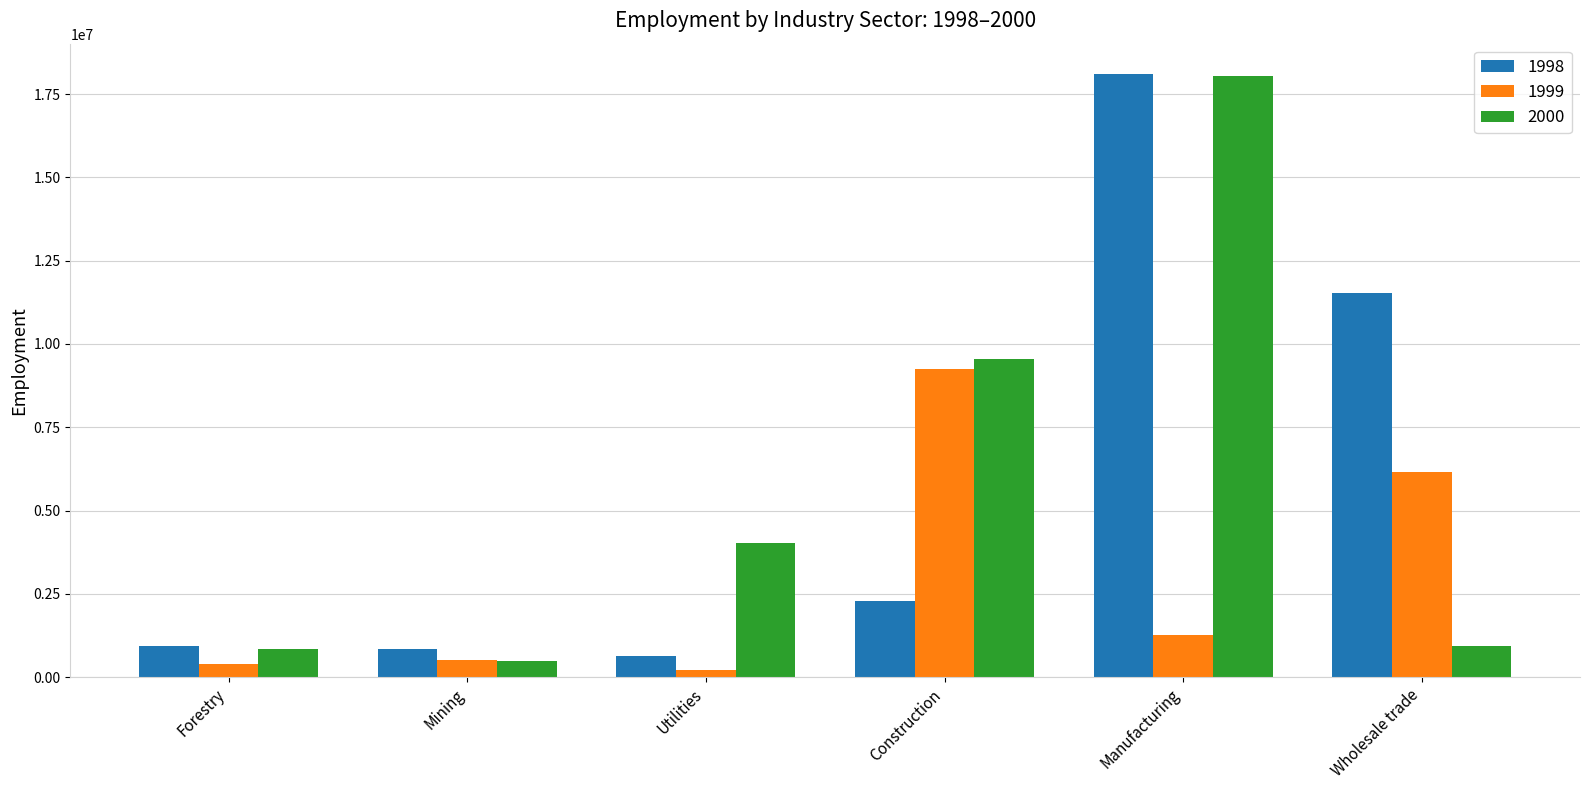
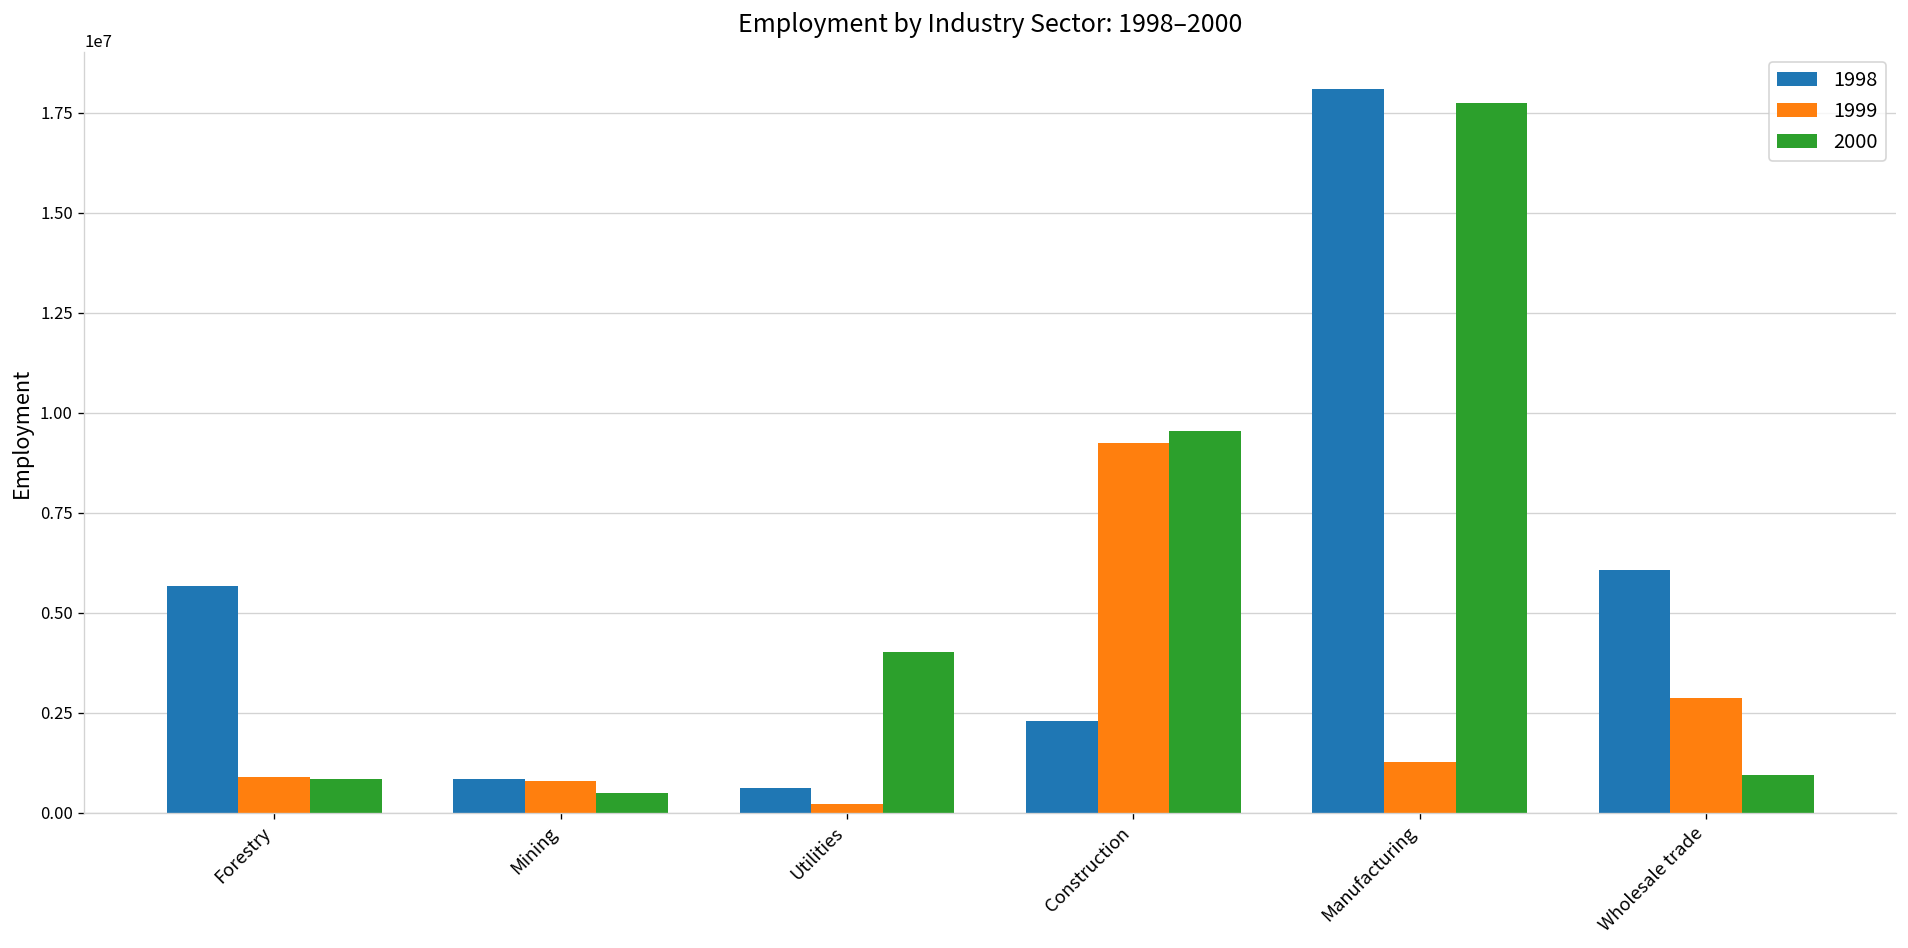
  {
    "1998": {
-     "Forestry": 900000,
+     "Forestry": 5700000,
      "Mining": 800000,
      "Utilities": 600000,
      "Construction": 2300000,
      "Manufacturing": 18100000,
-     "Wholesale trade": 11500000
+     "Wholesale trade": 6100000
    },
    "1999": {
-     "Forestry": 400000,
-     "Mining": 500000,
+     "Forestry": 900000,
+     "Mining": 800000,
      "Utilities": 200000,
      "Construction": 9200000,
      "Manufacturing": 1300000,
-     "Wholesale trade": 6100000
+     "Wholesale trade": 2900000
    },
    "2000": {
      "Forestry": 900000,
      "Mining": 500000,
      "Utilities": 4000000,
      "Construction": 9500000,
-     "Manufacturing": 18000000,
+     "Manufacturing": 17800000,
      "Wholesale trade": 900000
    }
  }
